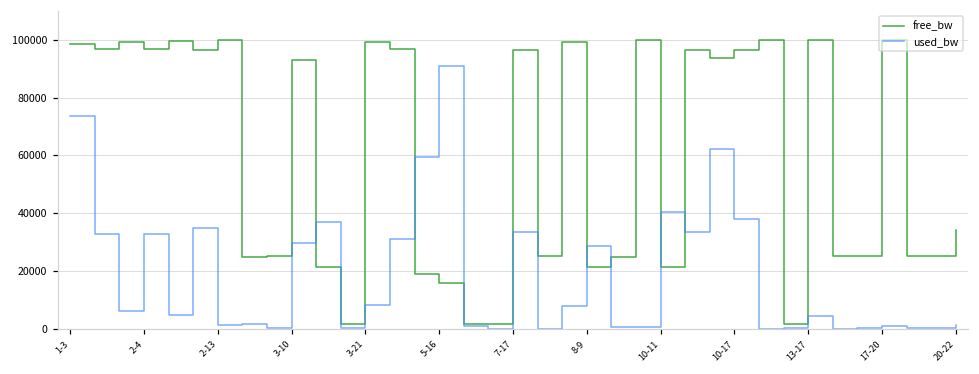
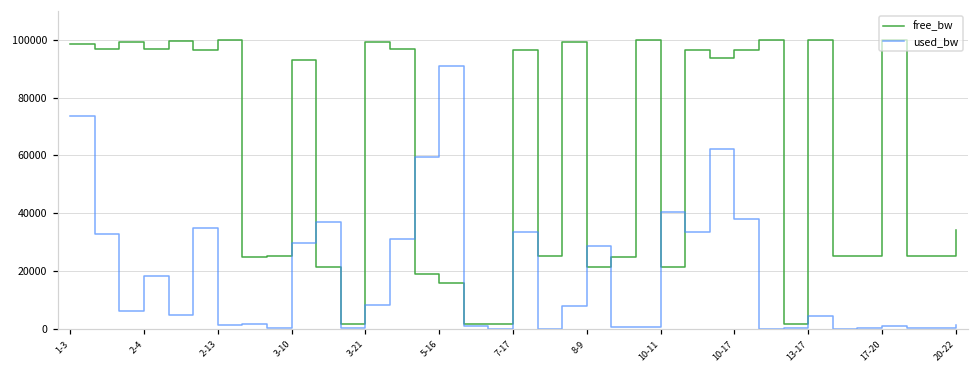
  {
    "free_bw": {
      "1-3": 98000,
      "2-4": 97000,
      "2-13": 100000,
      "3-10": 93000,
      "3-21": 99000,
      "5-16": 16000,
      "7-17": 97000,
      "8-9": 21000,
      "10-11": 21000,
      "10-17": 97000,
      "13-17": 100000,
      "20-22": 34000
    },
    "used_bw": {
      "1-3": 74000,
-     "2-4": 33000,
+     "2-4": 18000,
      "2-13": 1000,
      "3-10": 30000,
      "3-21": 8000,
      "5-16": 91000,
      "7-17": 34000,
      "8-9": 29000,
      "10-11": 40000,
      "10-17": 38000,
      "13-17": 5000,
      "17-20": 1000,
      "20-22": 1000
    }
  }
